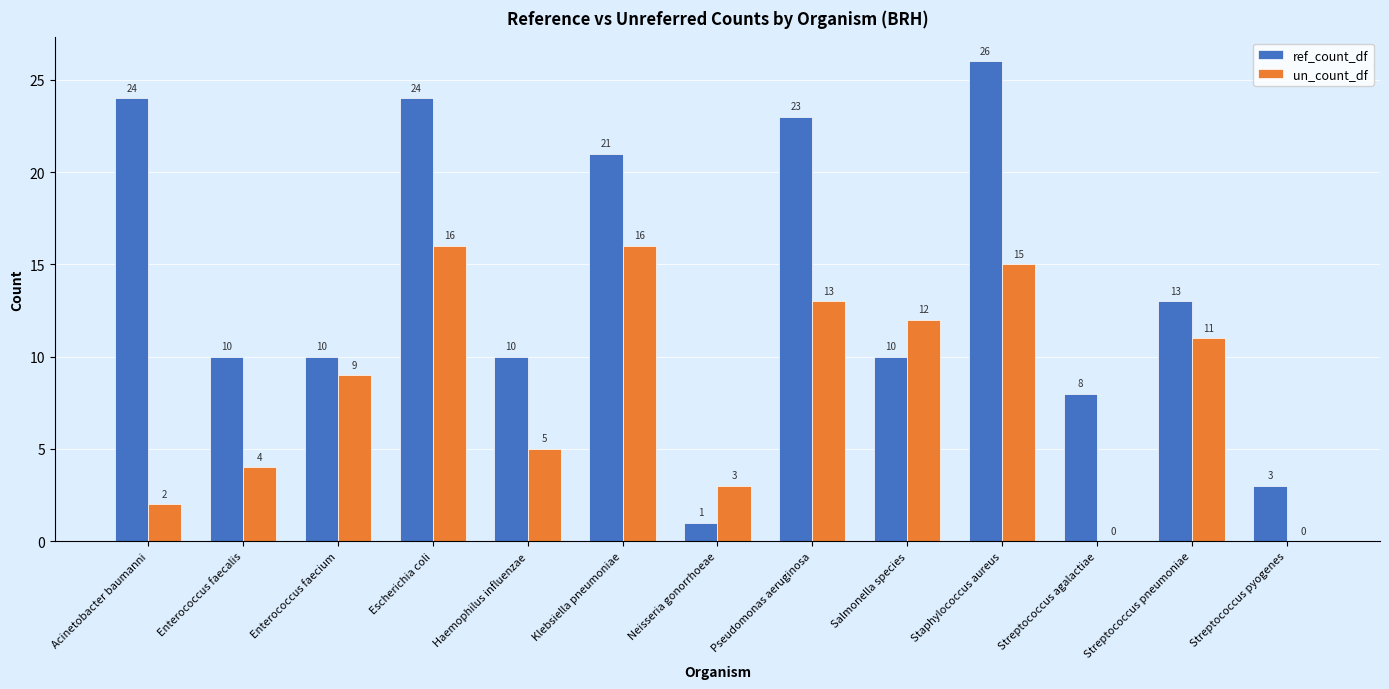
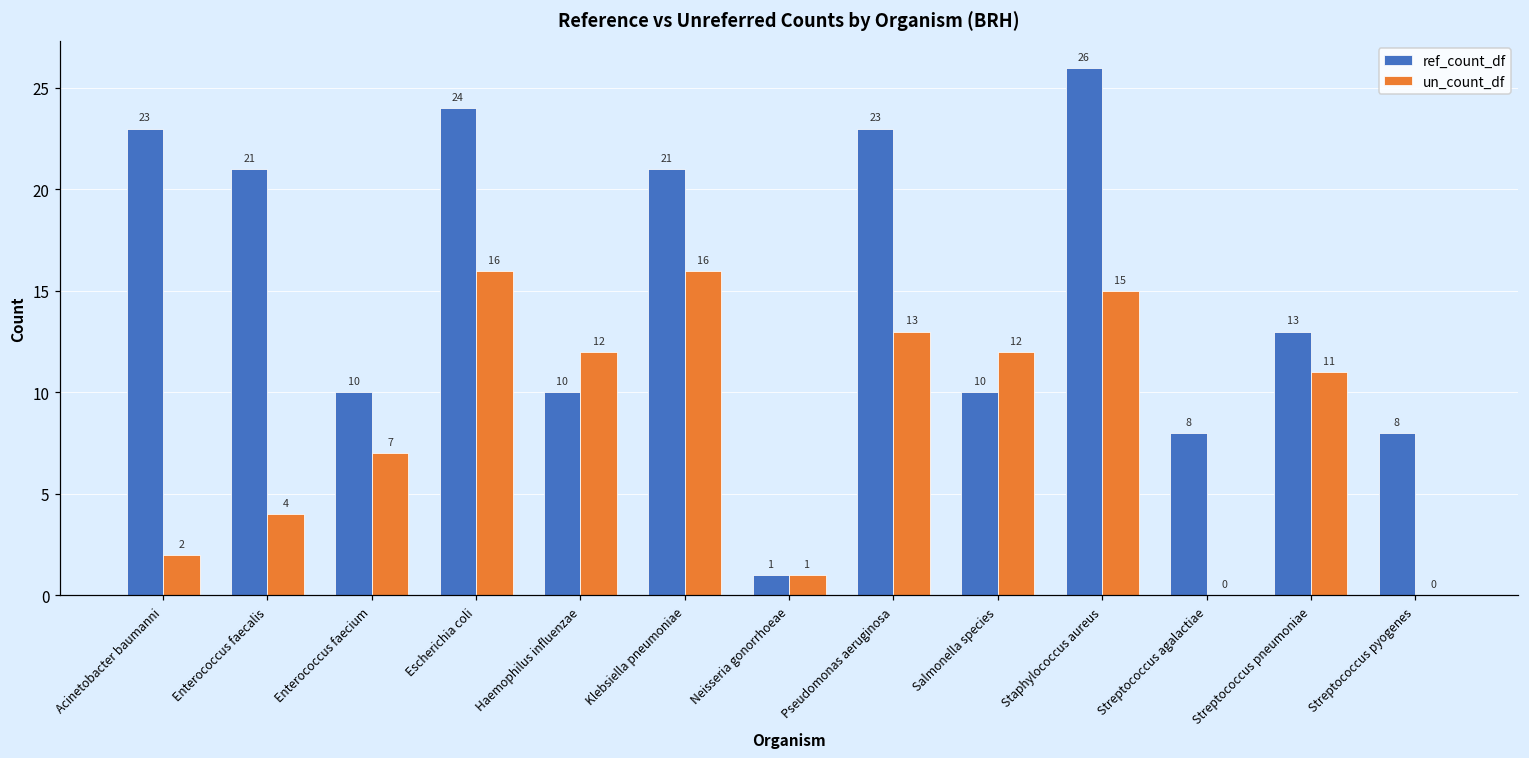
  {
    "ref_count_df": {
-     "Acinetobacter baumanni": 24,
-     "Enterococcus faecalis": 10,
+     "Acinetobacter baumanni": 23,
+     "Enterococcus faecalis": 21,
      "Enterococcus faecium": 10,
      "Escherichia coli": 24,
      "Haemophilus influenzae": 10,
      "Klebsiella pneumoniae": 21,
      "Neisseria gonorrhoeae": 1,
      "Pseudomonas aeruginosa": 23,
      "Salmonella species": 10,
      "Staphylococcus aureus": 26,
      "Streptococcus agalactiae": 8,
      "Streptococcus pneumoniae": 13,
-     "Streptococcus pyogenes": 3
+     "Streptococcus pyogenes": 8
    },
    "un_count_df": {
      "Acinetobacter baumanni": 2,
      "Enterococcus faecalis": 4,
-     "Enterococcus faecium": 9,
+     "Enterococcus faecium": 7,
      "Escherichia coli": 16,
-     "Haemophilus influenzae": 5,
+     "Haemophilus influenzae": 12,
      "Klebsiella pneumoniae": 16,
-     "Neisseria gonorrhoeae": 3,
+     "Neisseria gonorrhoeae": 1,
      "Pseudomonas aeruginosa": 13,
      "Salmonella species": 12,
      "Staphylococcus aureus": 15,
      "Streptococcus agalactiae": 0,
      "Streptococcus pneumoniae": 11,
      "Streptococcus pyogenes": 0
    }
  }
